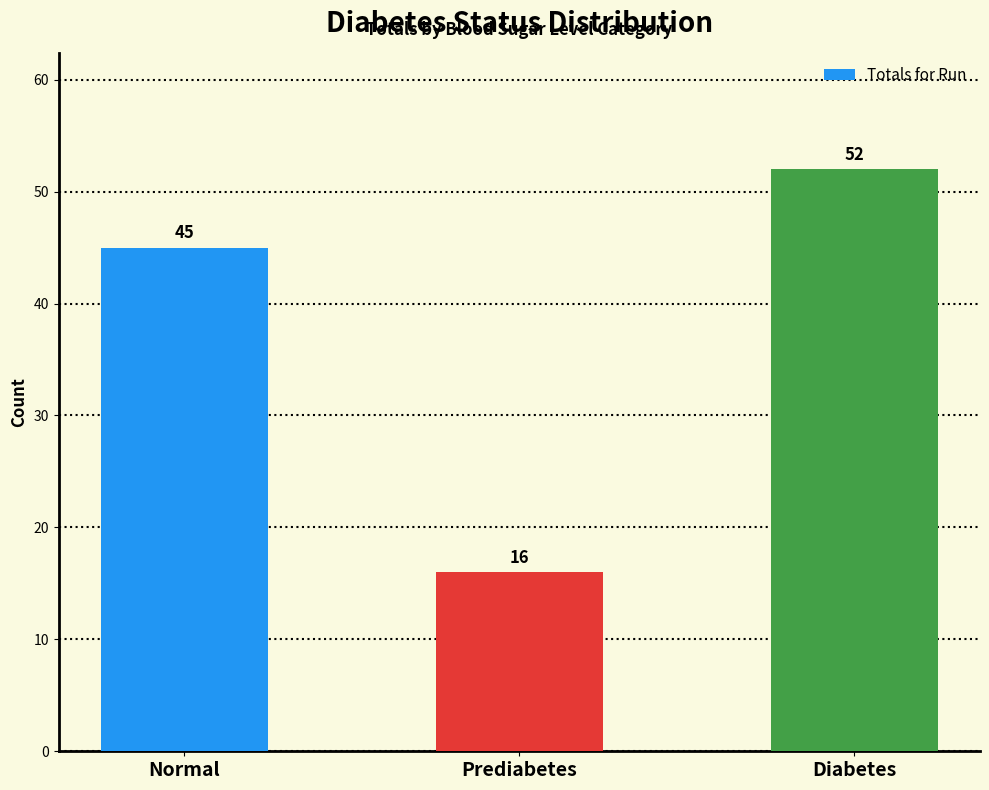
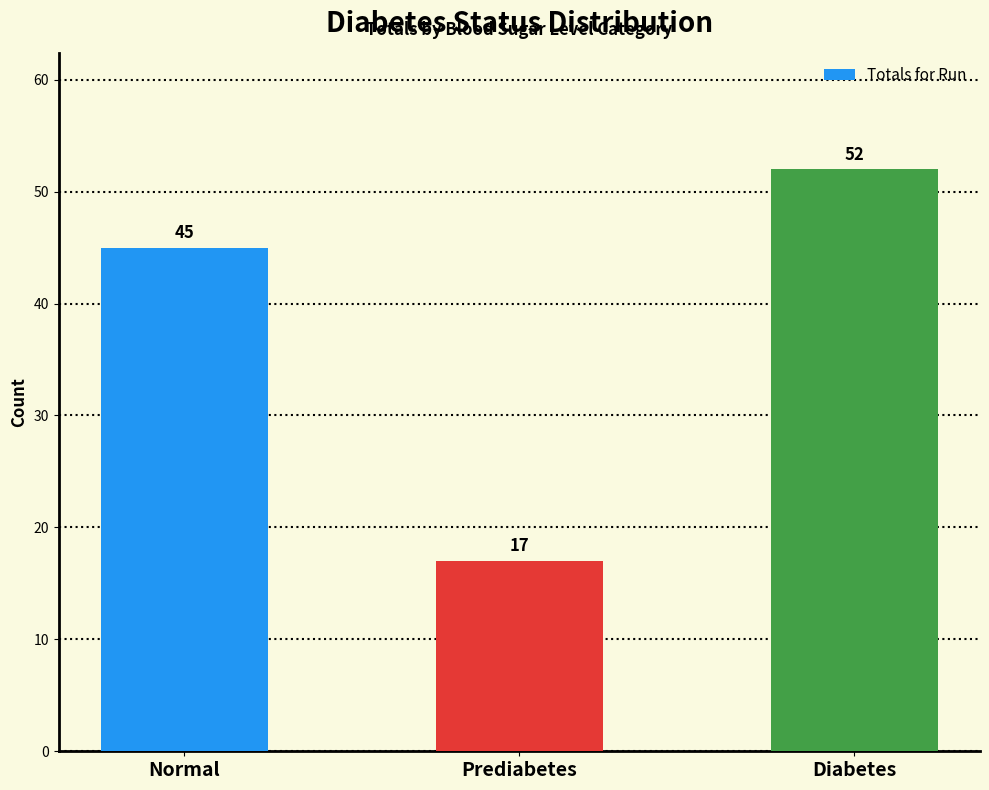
  {
    "Normal": 45,
-   "Prediabetes": 16,
+   "Prediabetes": 17,
    "Diabetes": 52
  }
